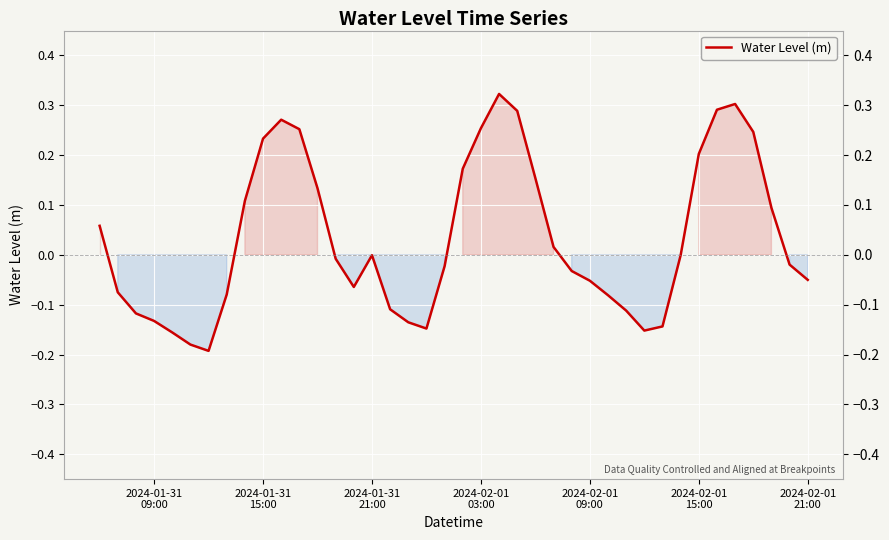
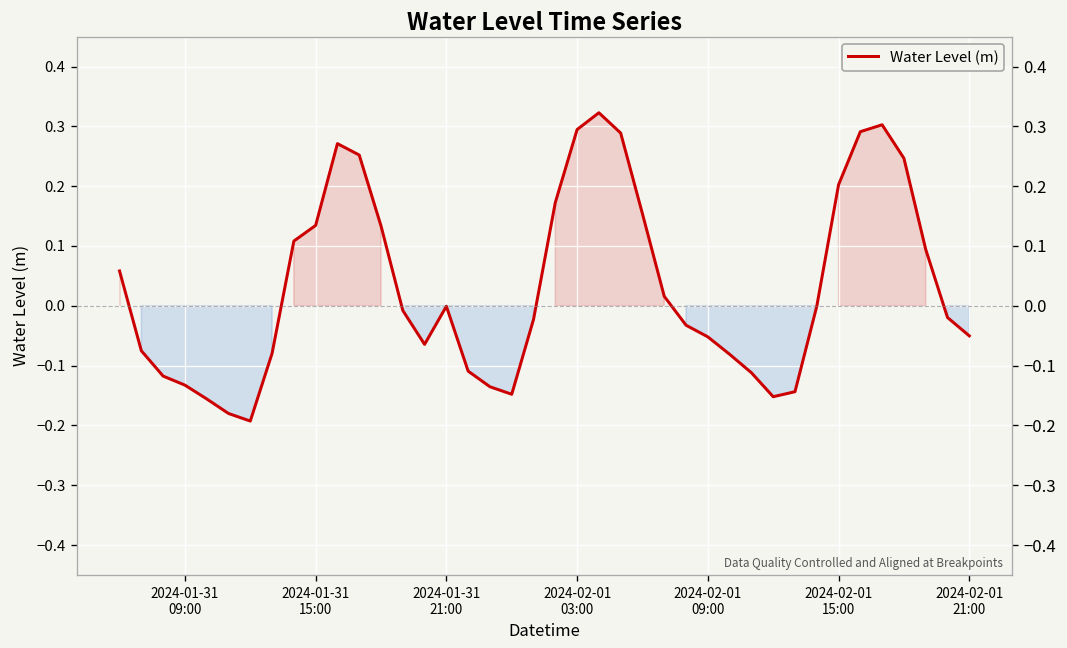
  {
    "2024-01-31 09:00": -0.13,
-   "2024-01-31 15:00": 0.23,
+   "2024-01-31 15:00": 0.13,
    "2024-01-31 21:00": 0.00,
-   "2024-02-01 03:00": 0.25,
+   "2024-02-01 03:00": 0.29,
    "2024-02-01 09:00": -0.05,
    "2024-02-01 15:00": 0.20,
    "2024-02-01 21:00": -0.05
  }
